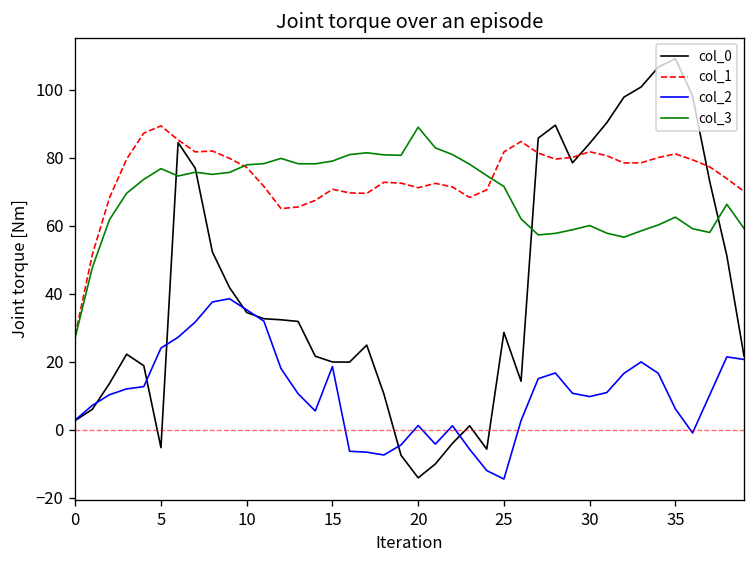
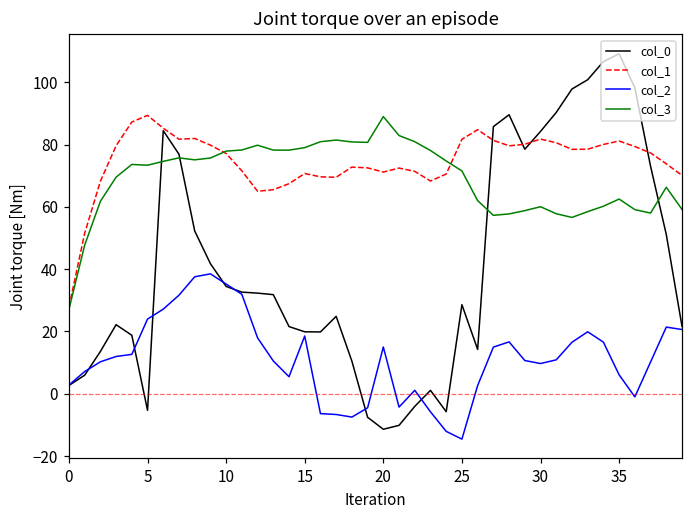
  {
    "col_0": {
      "5": -5,
      "15": 20,
-     "20": -14,
+     "20": -11,
      "25": 29,
      "30": 84
    },
    "col_1": {
      "5": 89,
      "15": 71,
      "20": 71,
      "25": 82,
      "30": 82,
      "35": 81
    },
    "col_2": {
      "5": 24,
      "15": 19,
-     "20": 1,
+     "20": 15,
      "25": -15,
      "30": 10,
      "35": 6
    },
    "col_3": {
-     "5": 77,
+     "5": 73,
      "15": 79,
      "20": 89,
      "25": 72,
      "30": 60,
      "35": 63
    }
  }
